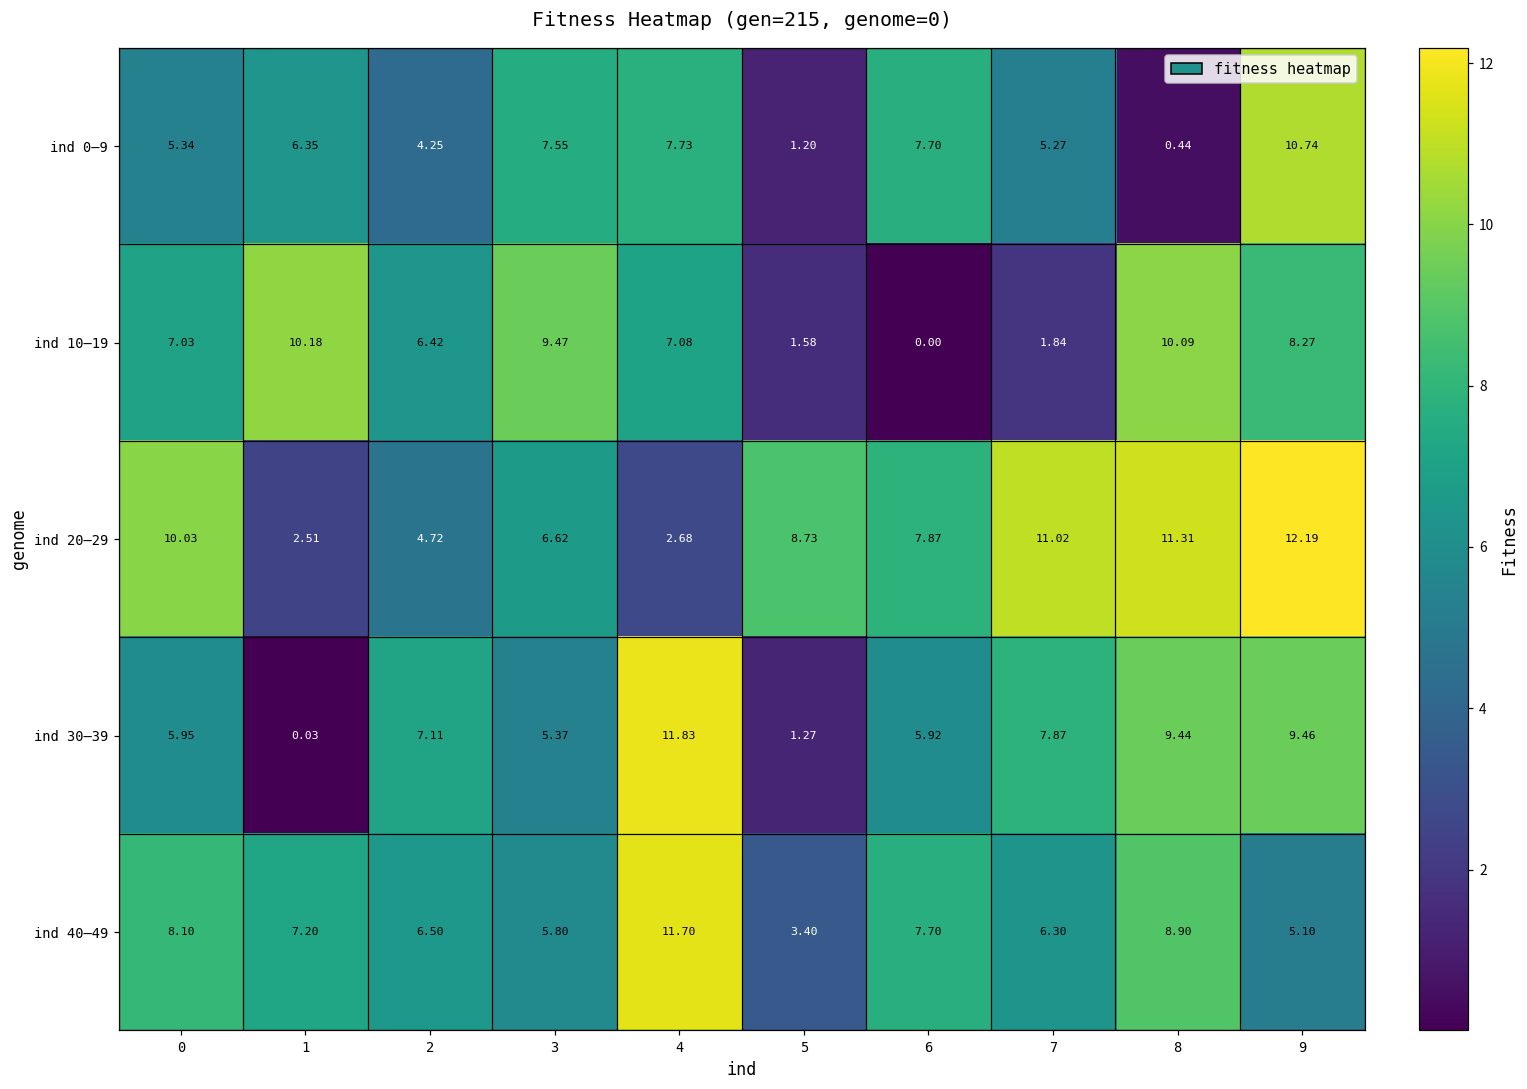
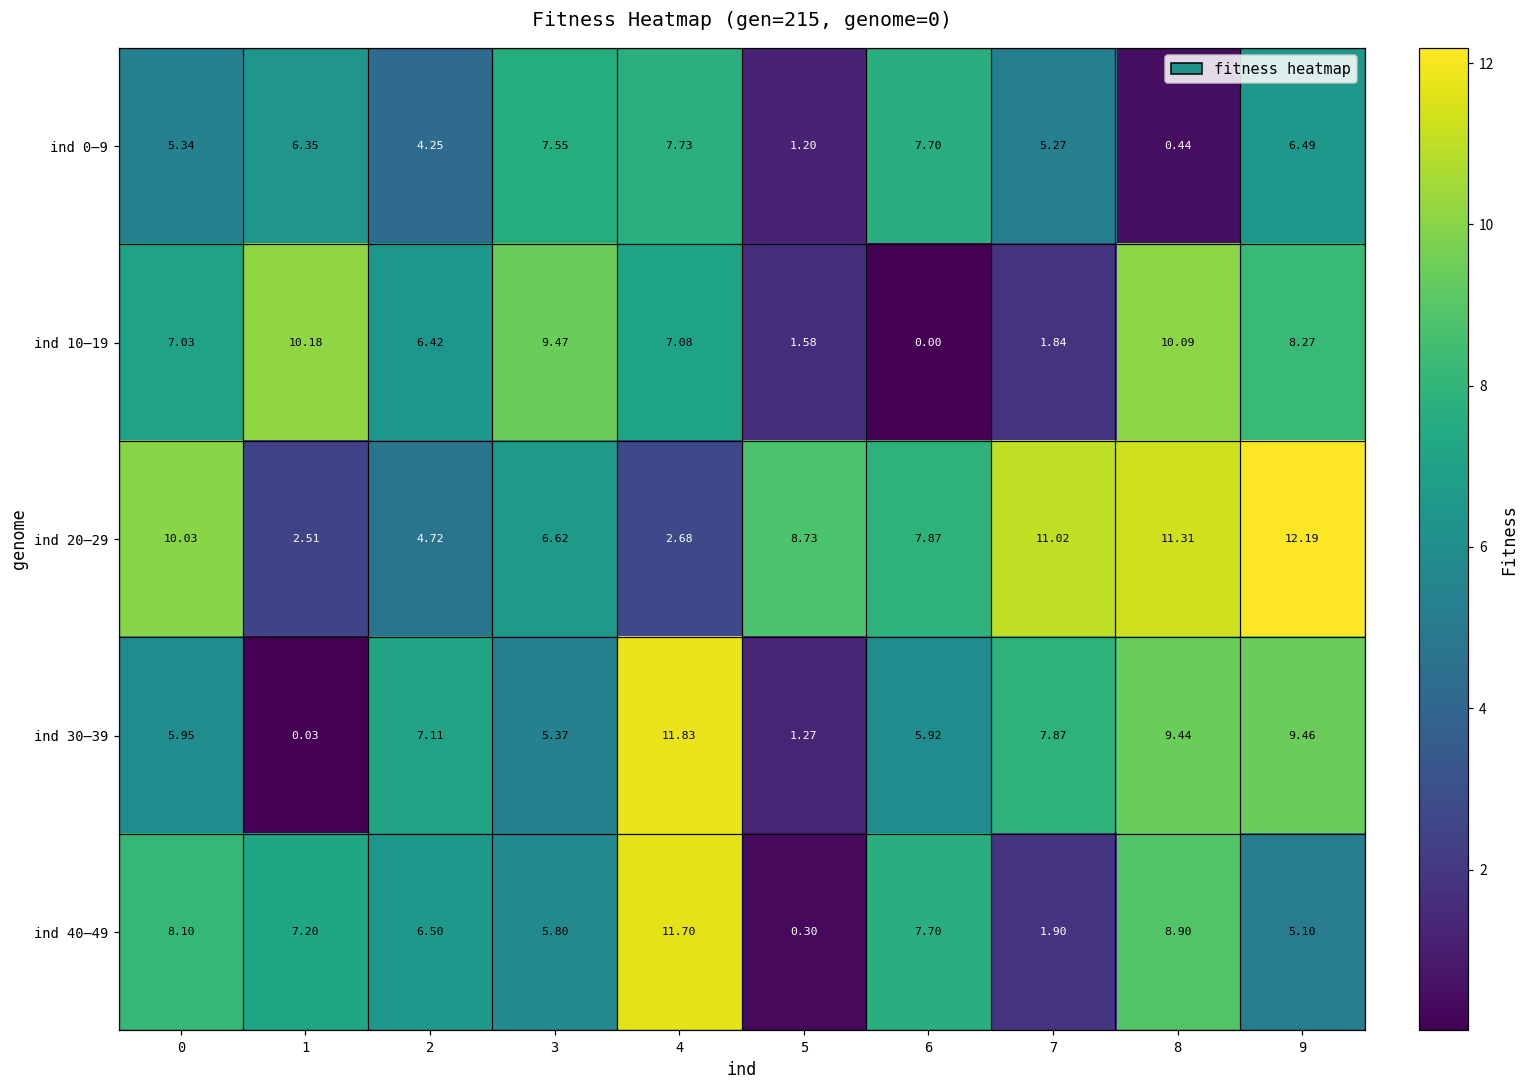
  {
    "ind 0–9": {
      "0": 5.34,
      "1": 6.35,
      "2": 4.25,
      "3": 7.55,
      "4": 7.73,
      "5": 1.20,
      "6": 7.70,
      "7": 5.27,
      "8": 0.44,
-     "9": 10.74
+     "9": 6.49
    },
    "ind 10–19": {
      "0": 7.03,
      "1": 10.18,
      "2": 6.42,
      "3": 9.47,
      "4": 7.08,
      "5": 1.58,
      "6": 0.00,
      "7": 1.84,
      "8": 10.09,
      "9": 8.27
    },
    "ind 20–29": {
      "0": 10.03,
      "1": 2.51,
      "2": 4.72,
      "3": 6.62,
      "4": 2.68,
      "5": 8.73,
      "6": 7.87,
      "7": 11.02,
      "8": 11.31,
      "9": 12.19
    },
    "ind 30–39": {
      "0": 5.95,
      "1": 0.03,
      "2": 7.11,
      "3": 5.37,
      "4": 11.83,
      "5": 1.27,
      "6": 5.92,
      "7": 7.87,
      "8": 9.44,
      "9": 9.46
    },
    "ind 40–49": {
      "0": 8.10,
      "1": 7.20,
      "2": 6.50,
      "3": 5.80,
      "4": 11.70,
-     "5": 3.40,
+     "5": 0.30,
      "6": 7.70,
-     "7": 6.30,
+     "7": 1.90,
      "8": 8.90,
      "9": 5.10
    }
  }
